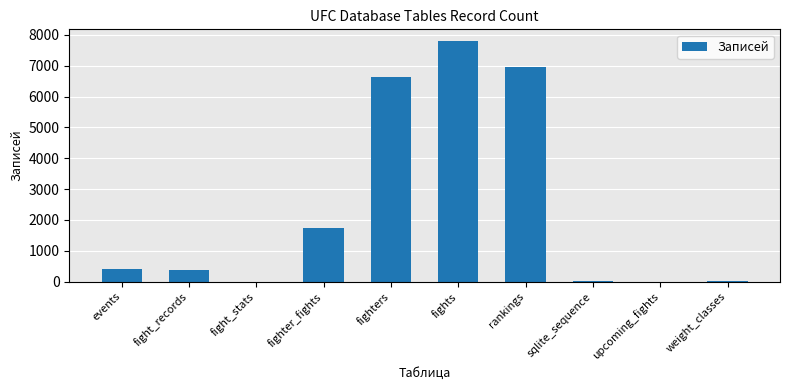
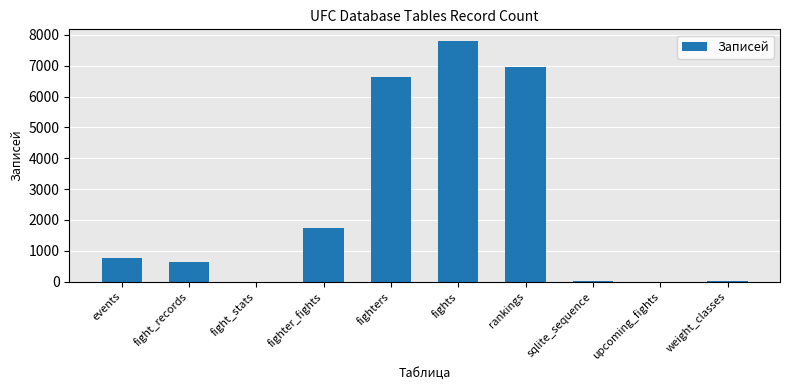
  {
-   "events": 400,
-   "fight_records": 400,
+   "events": 800,
+   "fight_records": 700,
    "fight_stats": 0,
    "fighter_fights": 1800,
    "fighters": 6600,
    "fights": 7800,
    "rankings": 6900,
    "upcoming_fights": 0
  }
